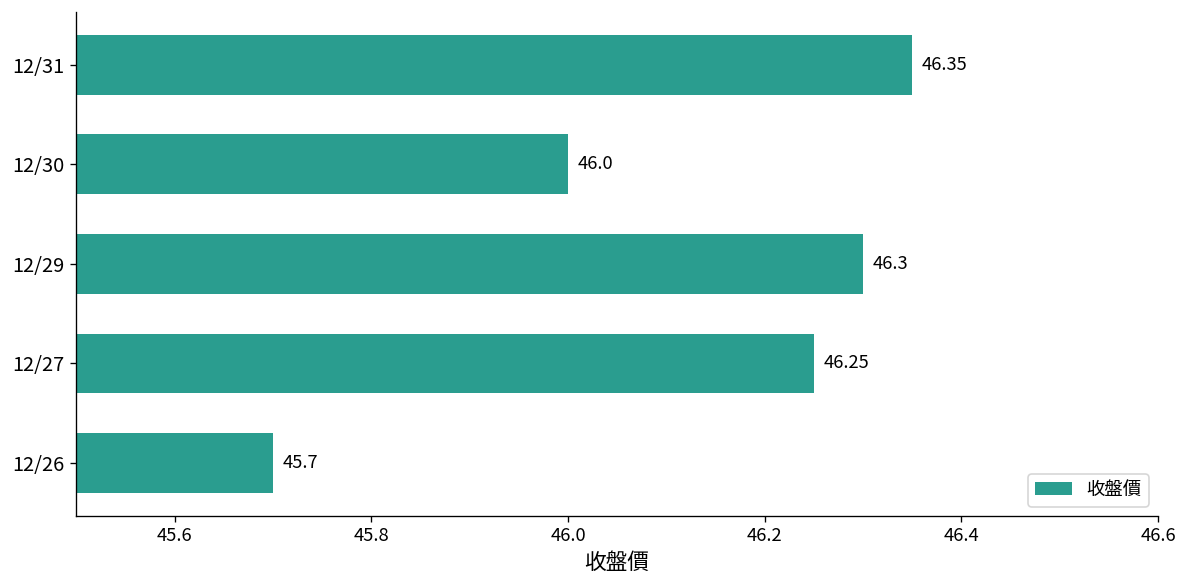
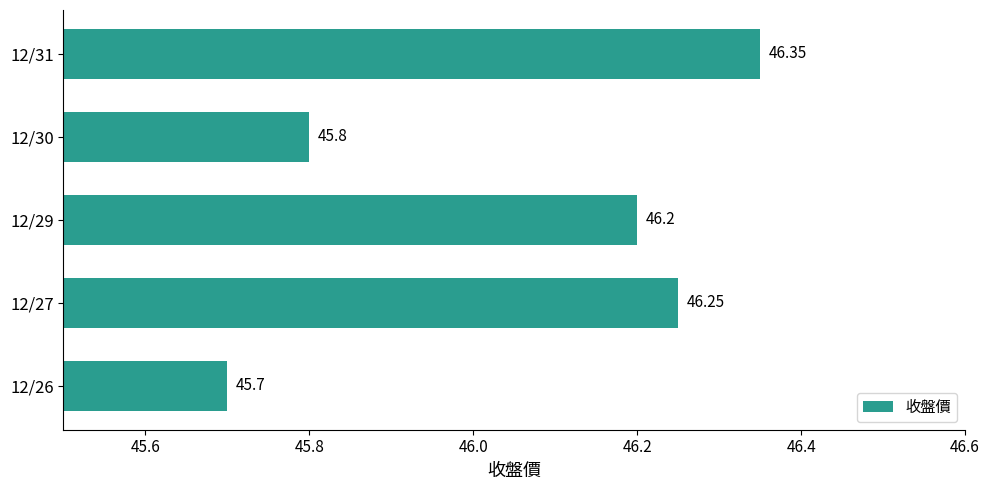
  {
    "12/31": 46.35,
-   "12/30": 46.0,
-   "12/29": 46.3,
+   "12/30": 45.8,
+   "12/29": 46.2,
    "12/27": 46.25,
    "12/26": 45.7
  }
